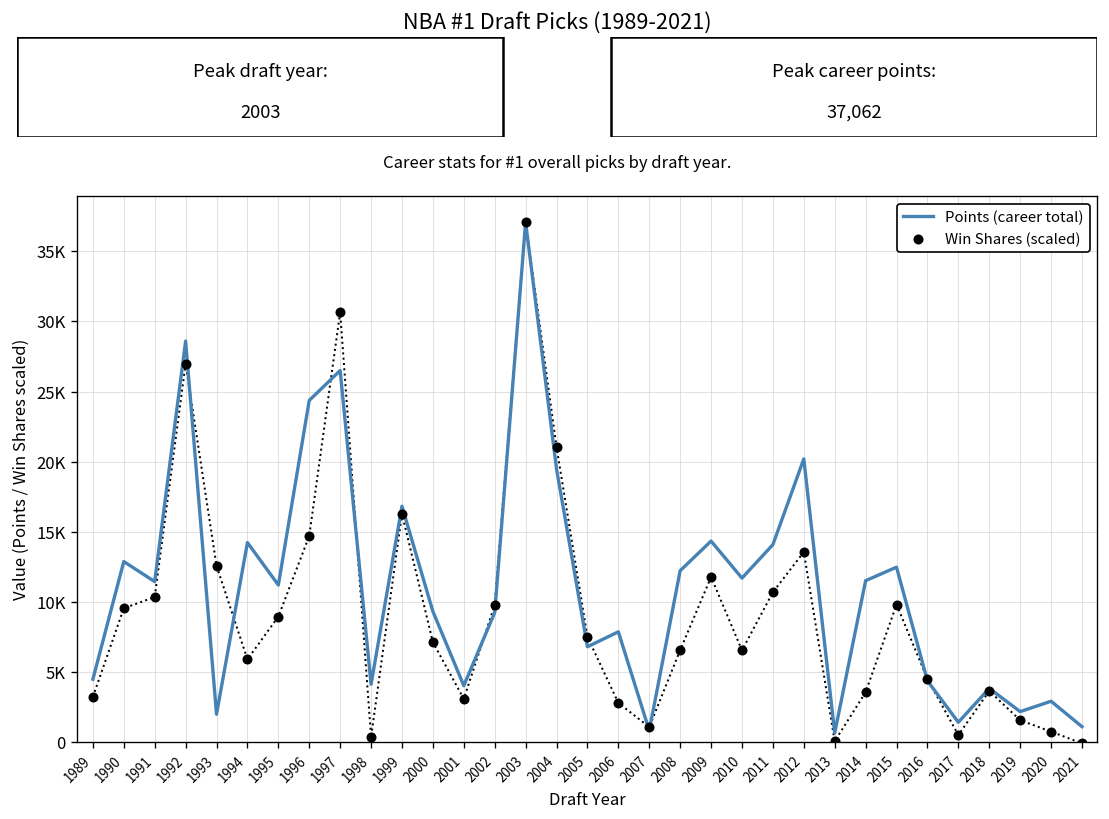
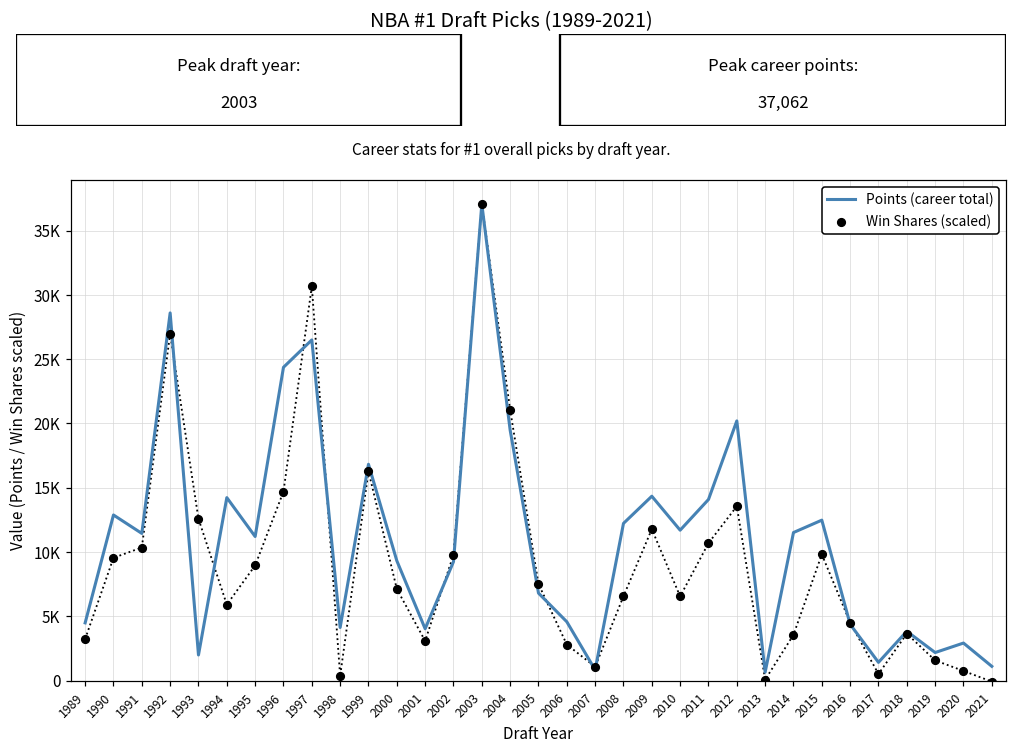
  {
    "Points (career total)": {
      "1989": 4500,
      "1990": 12900,
      "1991": 11500,
      "1992": 28600,
      "1993": 2000,
      "1994": 14200,
      "1995": 11200,
      "1996": 24400,
      "1997": 26500,
      "1998": 4100,
      "1999": 16800,
      "2000": 9300,
      "2001": 4000,
      "2002": 9200,
      "2004": 19500,
      "2005": 6800,
-     "2006": 7900,
+     "2006": 4600,
      "2007": 800,
      "2008": 12200,
      "2009": 14300,
      "2010": 11700,
      "2011": 14100,
      "2012": 20200,
      "2013": 700,
      "2014": 11500,
      "2015": 12500,
      "2017": 1400,
      "2019": 2200,
      "2020": 2900,
      "2021": 1100
    },
    "Win Shares (scaled)": {
      "1989": 3200,
      "1990": 9600,
      "1991": 10400,
      "1992": 27000,
      "1993": 12600,
      "1994": 5900,
      "1995": 9000,
      "1996": 14700,
      "1997": 30700,
      "1998": 400,
      "1999": 16300,
      "2000": 7100,
      "2001": 3100,
      "2002": 9800,
      "2004": 21000,
      "2005": 7500,
      "2006": 2800,
      "2007": 1100,
      "2008": 6600,
      "2009": 11800,
      "2010": 6600,
      "2011": 10700,
      "2012": 13600,
      "2013": 100,
      "2014": 3600,
      "2015": 9800,
      "2017": 500,
      "2019": 1600,
      "2020": 800,
      "2021": -100
    }
  }
